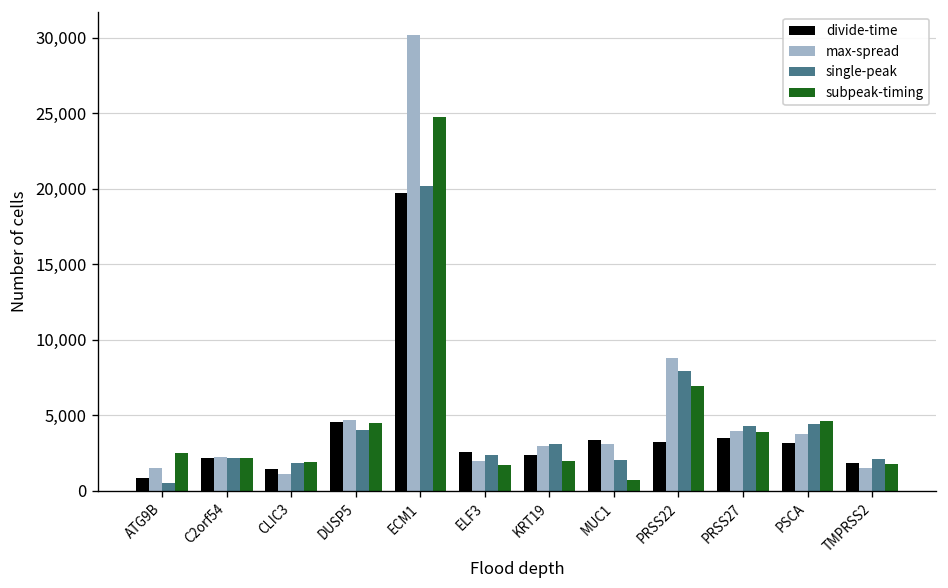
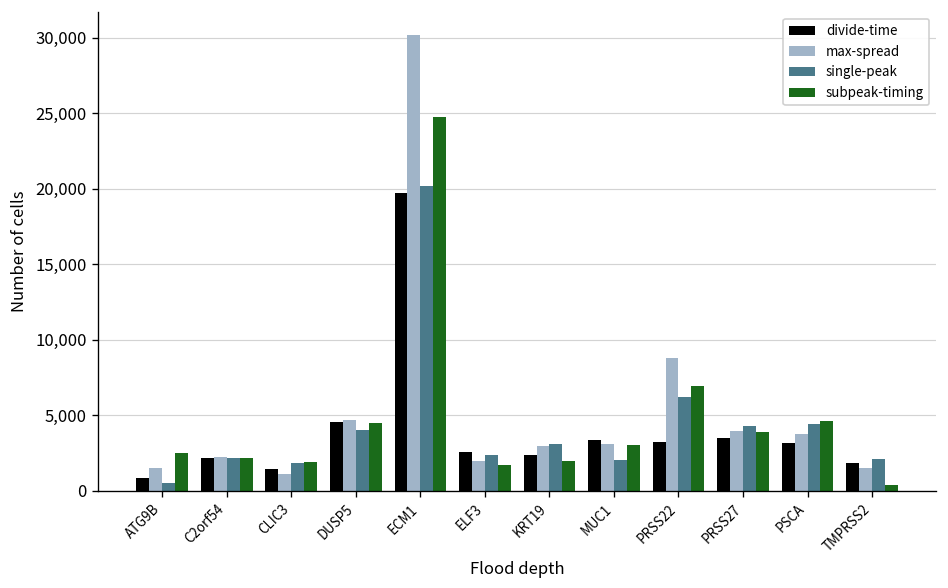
  {
    "divide-time": {
      "ATG9B": "800",
      "C2orf54": "2,200",
      "CLIC3": "1,400",
      "DUSP5": "4,600",
      "ECM1": "19,700",
      "ELF3": "2,600",
      "KRT19": "2,400",
      "MUC1": "3,400",
      "PRSS22": "3,200",
      "PRSS27": "3,500",
      "PSCA": "3,200",
      "TMPRSS2": "1,800"
    },
    "max-spread": {
      "ATG9B": "1,500",
      "C2orf54": "2,200",
      "CLIC3": "1,100",
      "DUSP5": "4,700",
      "ECM1": "30,200",
      "ELF3": "2,000",
      "KRT19": "3,000",
      "MUC1": "3,100",
      "PRSS22": "8,800",
      "PRSS27": "3,900",
      "PSCA": "3,800",
      "TMPRSS2": "1,500"
    },
    "single-peak": {
      "ATG9B": "500",
      "C2orf54": "2,100",
      "CLIC3": "1,800",
      "DUSP5": "4,000",
      "ECM1": "20,200",
      "ELF3": "2,400",
      "KRT19": "3,100",
      "MUC1": "2,100",
-     "PRSS22": "7,900",
+     "PRSS22": "6,200",
      "PRSS27": "4,300",
      "PSCA": "4,400",
      "TMPRSS2": "2,100"
    },
    "subpeak-timing": {
      "ATG9B": "2,500",
      "C2orf54": "2,200",
      "CLIC3": "1,900",
      "DUSP5": "4,500",
      "ECM1": "24,800",
      "ELF3": "1,700",
      "KRT19": "2,000",
-     "MUC1": "700",
+     "MUC1": "3,000",
      "PRSS22": "6,900",
      "PRSS27": "3,900",
      "PSCA": "4,600",
-     "TMPRSS2": "1,800"
+     "TMPRSS2": "400"
    }
  }
